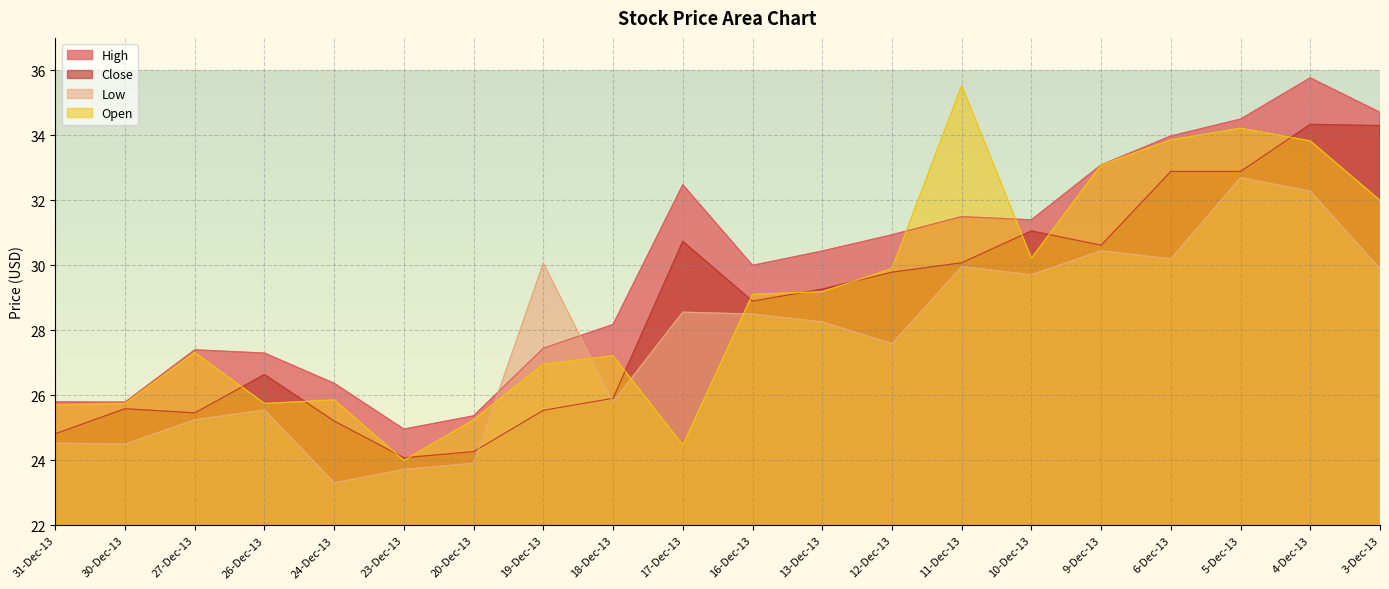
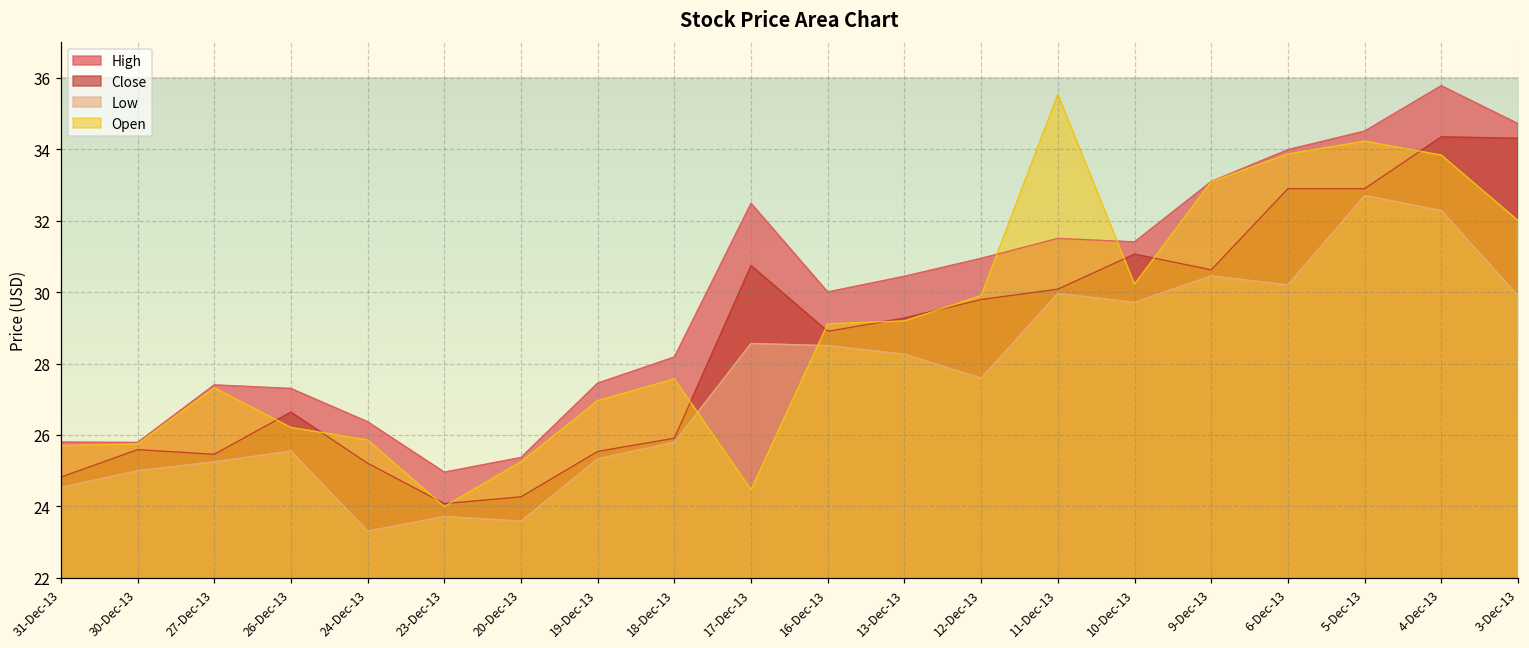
  {
    "Low": {
      "31-Dec-13": 24.5,
-     "30-Dec-13": 24.5,
+     "30-Dec-13": 25.0,
      "27-Dec-13": 25.3,
      "26-Dec-13": 25.6,
      "24-Dec-13": 23.3,
      "23-Dec-13": 23.7,
-     "20-Dec-13": 23.9,
-     "19-Dec-13": 30.1,
+     "20-Dec-13": 23.6,
+     "19-Dec-13": 25.3,
      "18-Dec-13": 25.8,
      "17-Dec-13": 28.6,
      "16-Dec-13": 28.5,
      "13-Dec-13": 28.3,
      "12-Dec-13": 27.6,
      "11-Dec-13": 30.0,
      "10-Dec-13": 29.7,
      "9-Dec-13": 30.5,
      "6-Dec-13": 30.2,
      "5-Dec-13": 32.7,
      "4-Dec-13": 32.3,
      "3-Dec-13": 29.9
    },
    "Open": {
      "31-Dec-13": 25.7,
      "27-Dec-13": 27.3,
-     "26-Dec-13": 25.8,
+     "26-Dec-13": 26.2,
      "24-Dec-13": 25.9,
      "23-Dec-13": 24.0,
      "20-Dec-13": 25.3,
      "19-Dec-13": 27.0,
-     "18-Dec-13": 27.2,
+     "18-Dec-13": 27.6,
      "17-Dec-13": 24.5,
      "16-Dec-13": 29.1,
      "13-Dec-13": 29.2,
      "12-Dec-13": 29.9,
      "11-Dec-13": 35.5,
      "10-Dec-13": 30.2,
      "6-Dec-13": 33.9,
      "5-Dec-13": 34.2,
      "4-Dec-13": 33.8,
      "3-Dec-13": 32.0
    }
  }
